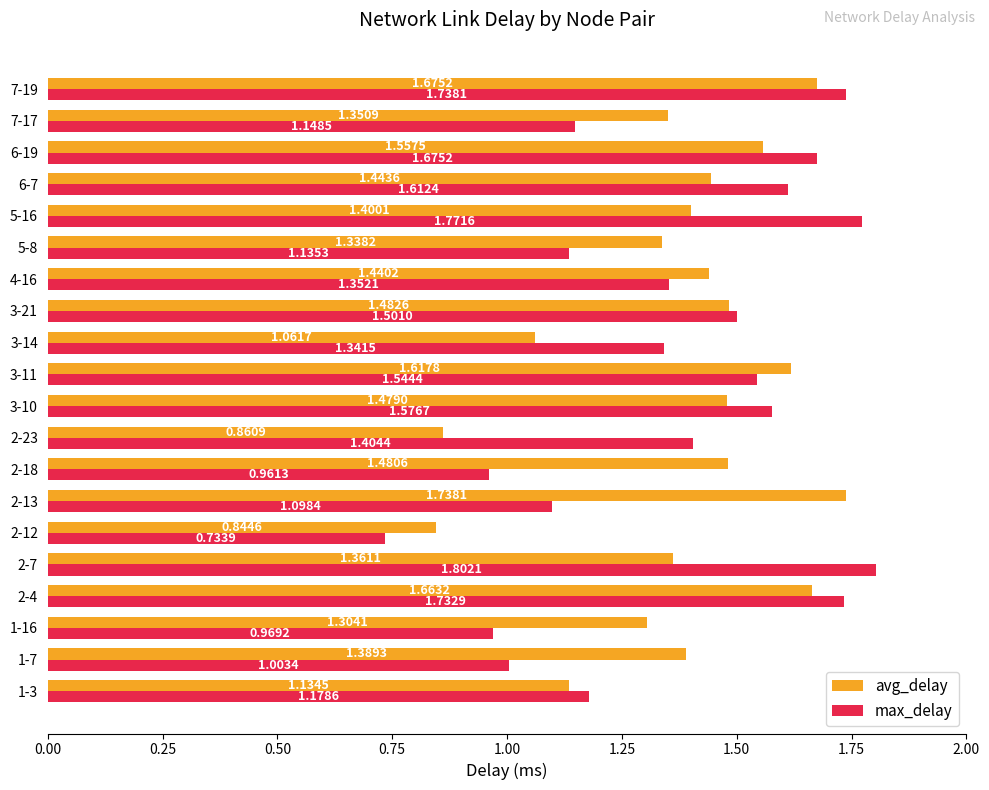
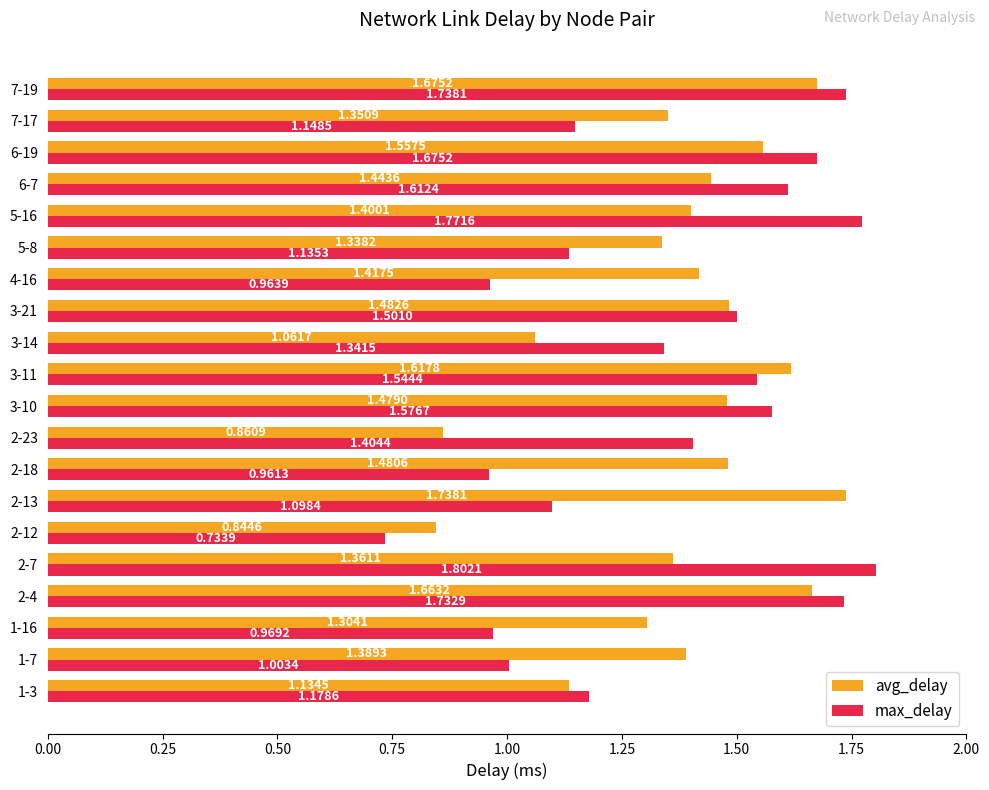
  {
    "avg_delay": {
      "7-19": 1.6752,
      "7-17": 1.3509,
      "6-19": 1.5575,
      "6-7": 1.4436,
      "5-16": 1.4001,
      "5-8": 1.3382,
-     "4-16": 1.4402,
+     "4-16": 1.4175,
      "3-21": 1.4826,
      "3-14": 1.0617,
      "3-11": 1.6178,
      "3-10": 1.4790,
      "2-23": 0.8609,
      "2-18": 1.4806,
      "2-13": 1.7381,
      "2-12": 0.8446,
      "2-7": 1.3611,
      "2-4": 1.6632,
      "1-16": 1.3041,
      "1-7": 1.3893,
      "1-3": 1.1345
    },
    "max_delay": {
      "7-19": 1.7381,
      "7-17": 1.1485,
      "6-19": 1.6752,
      "6-7": 1.6124,
      "5-16": 1.7716,
      "5-8": 1.1353,
-     "4-16": 1.3521,
+     "4-16": 0.9639,
      "3-21": 1.5010,
      "3-14": 1.3415,
      "3-11": 1.5444,
      "3-10": 1.5767,
      "2-23": 1.4044,
      "2-18": 0.9613,
      "2-13": 1.0984,
      "2-12": 0.7339,
      "2-7": 1.8021,
      "2-4": 1.7329,
      "1-16": 0.9692,
      "1-7": 1.0034,
      "1-3": 1.1786
    }
  }
